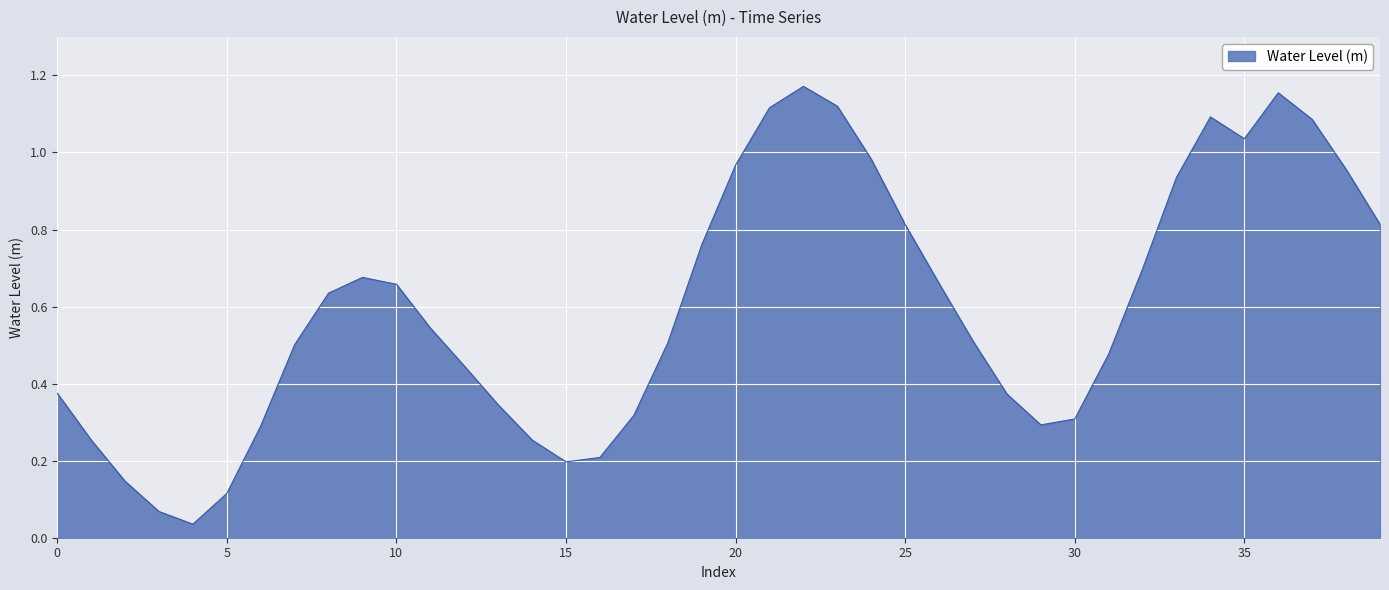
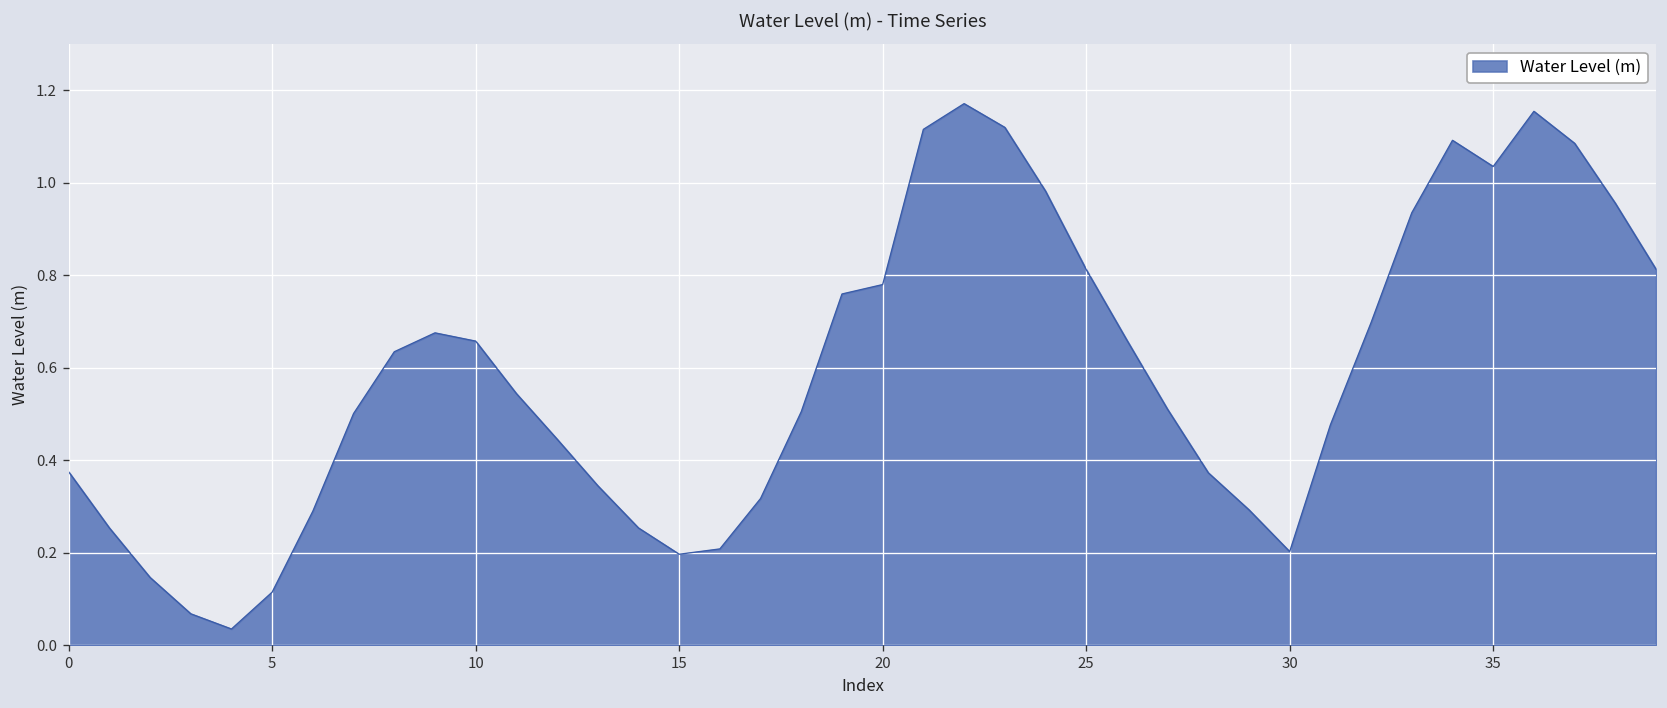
  {
    "0": 0.38,
    "5": 0.11,
    "10": 0.66,
    "15": 0.20,
-   "20": 0.97,
+   "20": 0.78,
    "25": 0.81,
-   "30": 0.31,
+   "30": 0.20,
    "35": 1.04
  }
